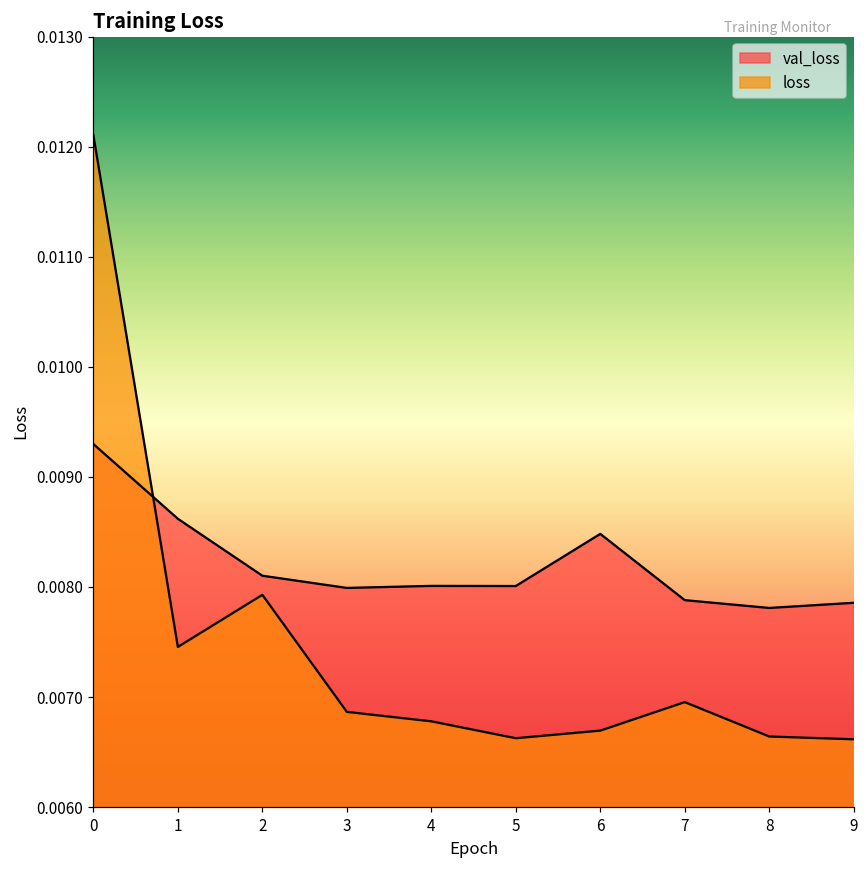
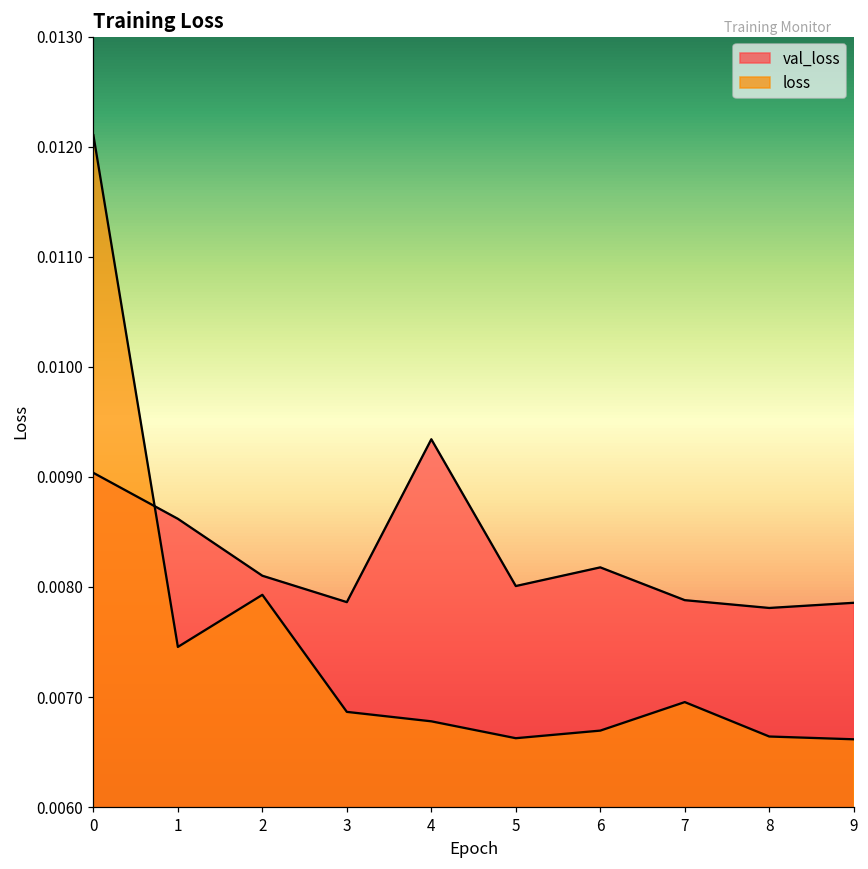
  {
    "val_loss": {
-     "0": 0.00930,
+     "0": 0.00904,
      "1": 0.00862,
      "2": 0.00810,
-     "3": 0.00799,
-     "4": 0.00801,
+     "3": 0.00786,
+     "4": 0.00934,
      "5": 0.00801,
-     "6": 0.00848,
+     "6": 0.00818,
      "7": 0.00788,
      "8": 0.00781,
      "9": 0.00786
    },
    "loss": {
      "0": 0.01210,
      "1": 0.00746,
      "2": 0.00793,
      "3": 0.00687,
      "4": 0.00678,
      "5": 0.00663,
      "6": 0.00669,
      "7": 0.00695,
      "8": 0.00664,
      "9": 0.00662
    }
  }
